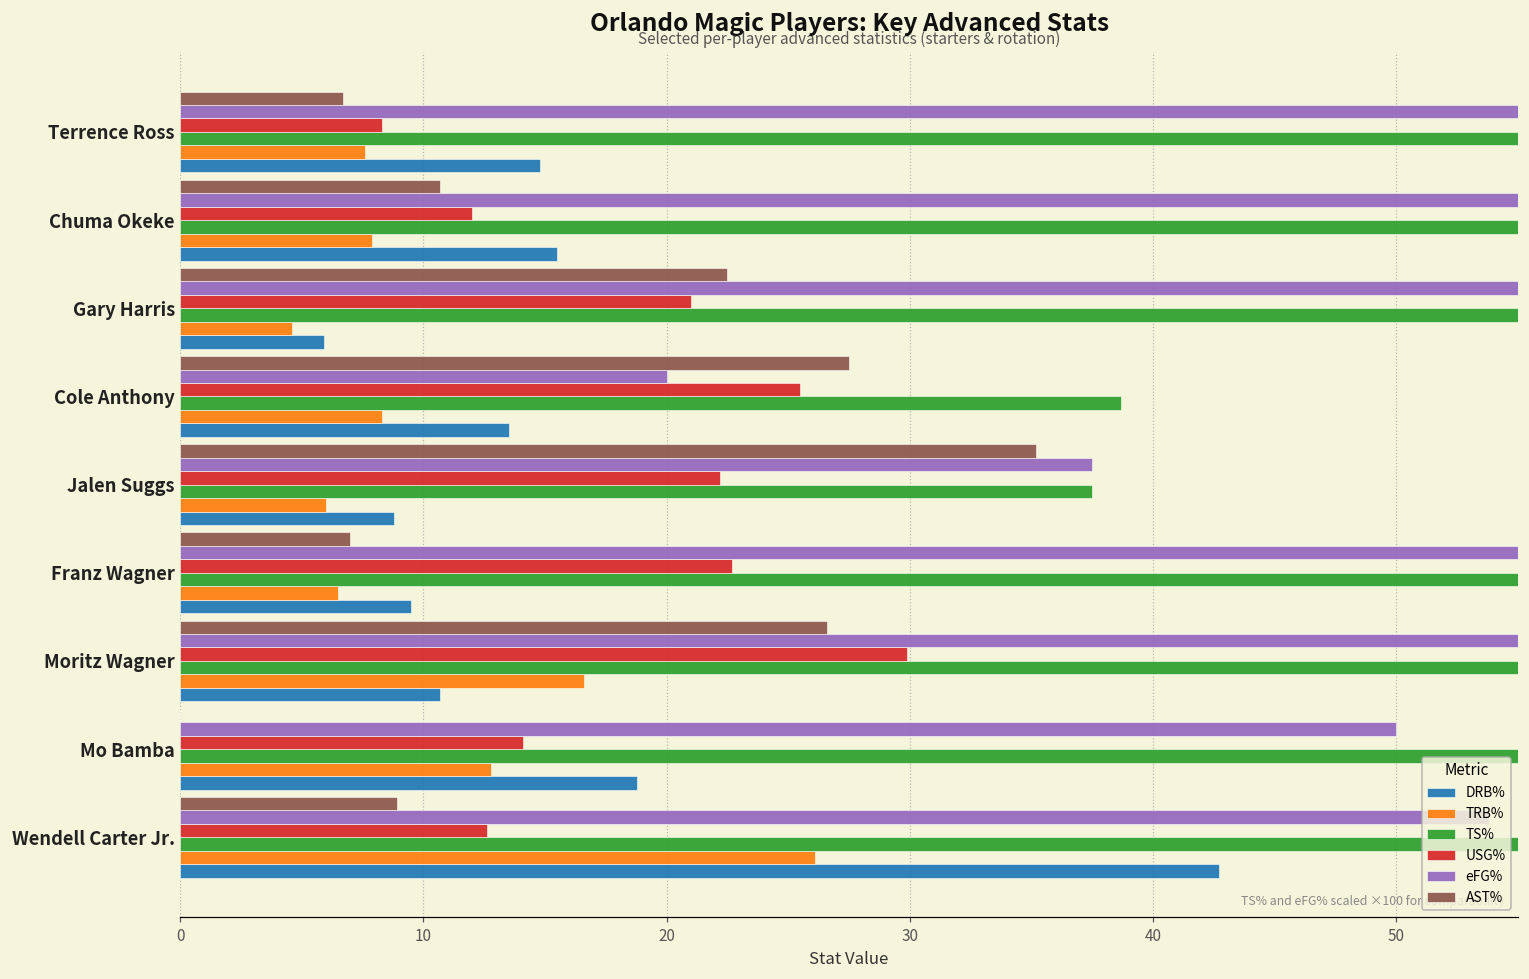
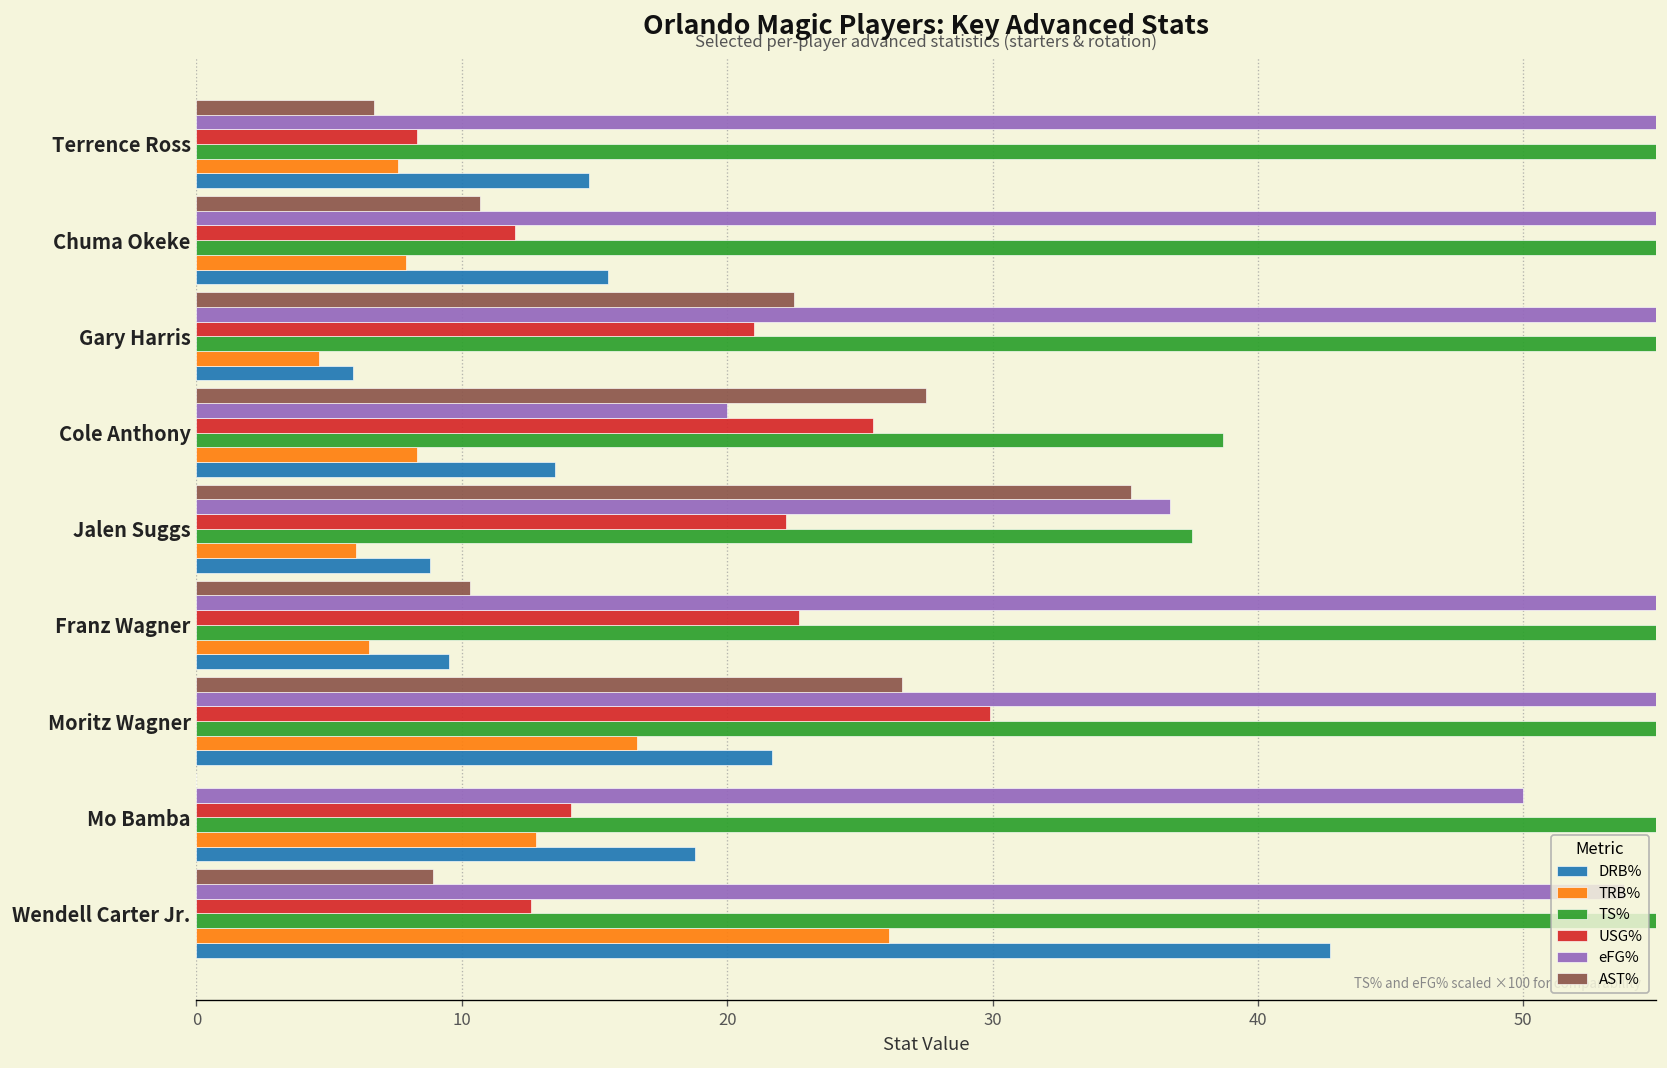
  {
    "DRB%": {
      "Terrence Ross": 14.8,
      "Chuma Okeke": 15.5,
      "Gary Harris": 5.9,
      "Cole Anthony": 13.5,
      "Jalen Suggs": 8.8,
      "Franz Wagner": 9.5,
-     "Moritz Wagner": 10.7,
+     "Moritz Wagner": 21.7,
      "Mo Bamba": 18.8,
      "Wendell Carter Jr.": 42.7
    },
    "TRB%": {
      "Terrence Ross": 7.6,
      "Chuma Okeke": 7.9,
      "Gary Harris": 4.6,
      "Cole Anthony": 8.3,
      "Jalen Suggs": 6.0,
      "Franz Wagner": 6.5,
      "Moritz Wagner": 16.6,
      "Mo Bamba": 12.8,
      "Wendell Carter Jr.": 26.1
    },
    "TS%": {
      "Cole Anthony": 38.7,
      "Jalen Suggs": 37.5
    },
    "USG%": {
      "Terrence Ross": 8.3,
      "Chuma Okeke": 12.0,
      "Gary Harris": 21.0,
      "Cole Anthony": 25.5,
      "Jalen Suggs": 22.2,
      "Franz Wagner": 22.7,
      "Moritz Wagner": 29.9,
      "Mo Bamba": 14.1,
      "Wendell Carter Jr.": 12.6
    },
    "eFG%": {
      "Cole Anthony": 20.0,
-     "Jalen Suggs": 37.5,
+     "Jalen Suggs": 36.7,
      "Mo Bamba": 50.0
    },
    "AST%": {
      "Terrence Ross": 6.7,
      "Chuma Okeke": 10.7,
      "Gary Harris": 22.5,
      "Cole Anthony": 27.5,
      "Jalen Suggs": 35.2,
-     "Franz Wagner": 7.0,
+     "Franz Wagner": 10.3,
      "Moritz Wagner": 26.6,
      "Mo Bamba": 0.0,
      "Wendell Carter Jr.": 8.9
    }
  }
